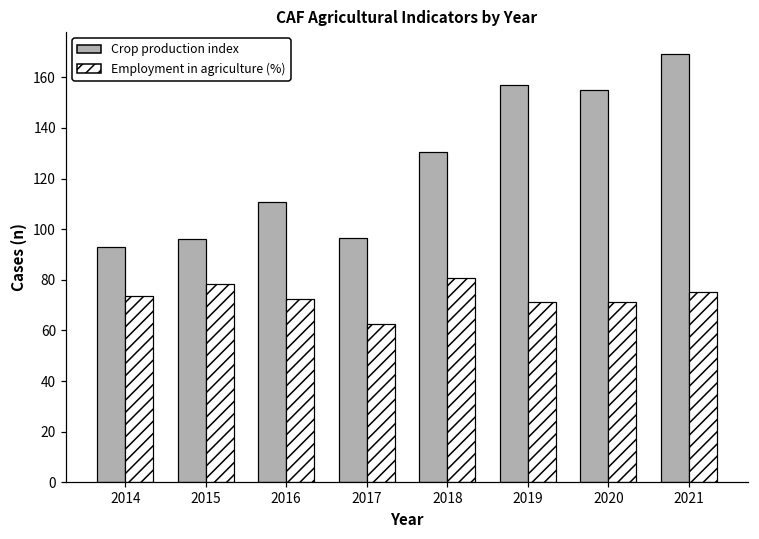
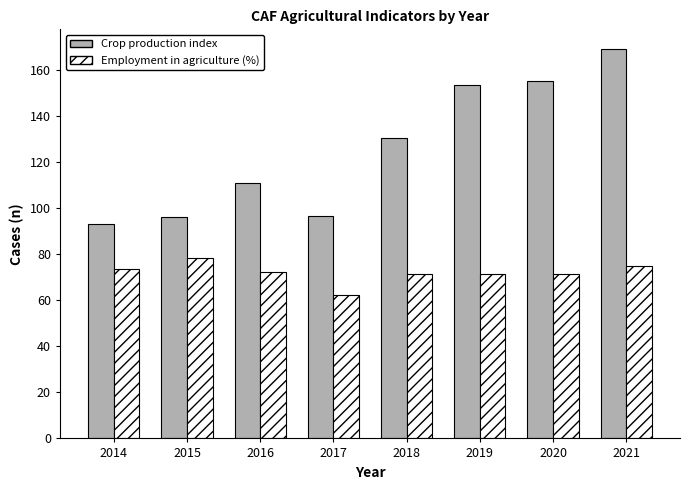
  {
    "Crop production index": {
      "2014": 93,
      "2015": 96,
      "2016": 111,
      "2017": 97,
      "2018": 131,
-     "2019": 157,
+     "2019": 153,
      "2020": 155,
      "2021": 169
    },
    "Employment in agriculture (%)": {
      "2014": 73,
      "2015": 78,
      "2016": 72,
      "2017": 62,
-     "2018": 81,
+     "2018": 72,
      "2019": 71,
      "2020": 71,
      "2021": 75
    }
  }
